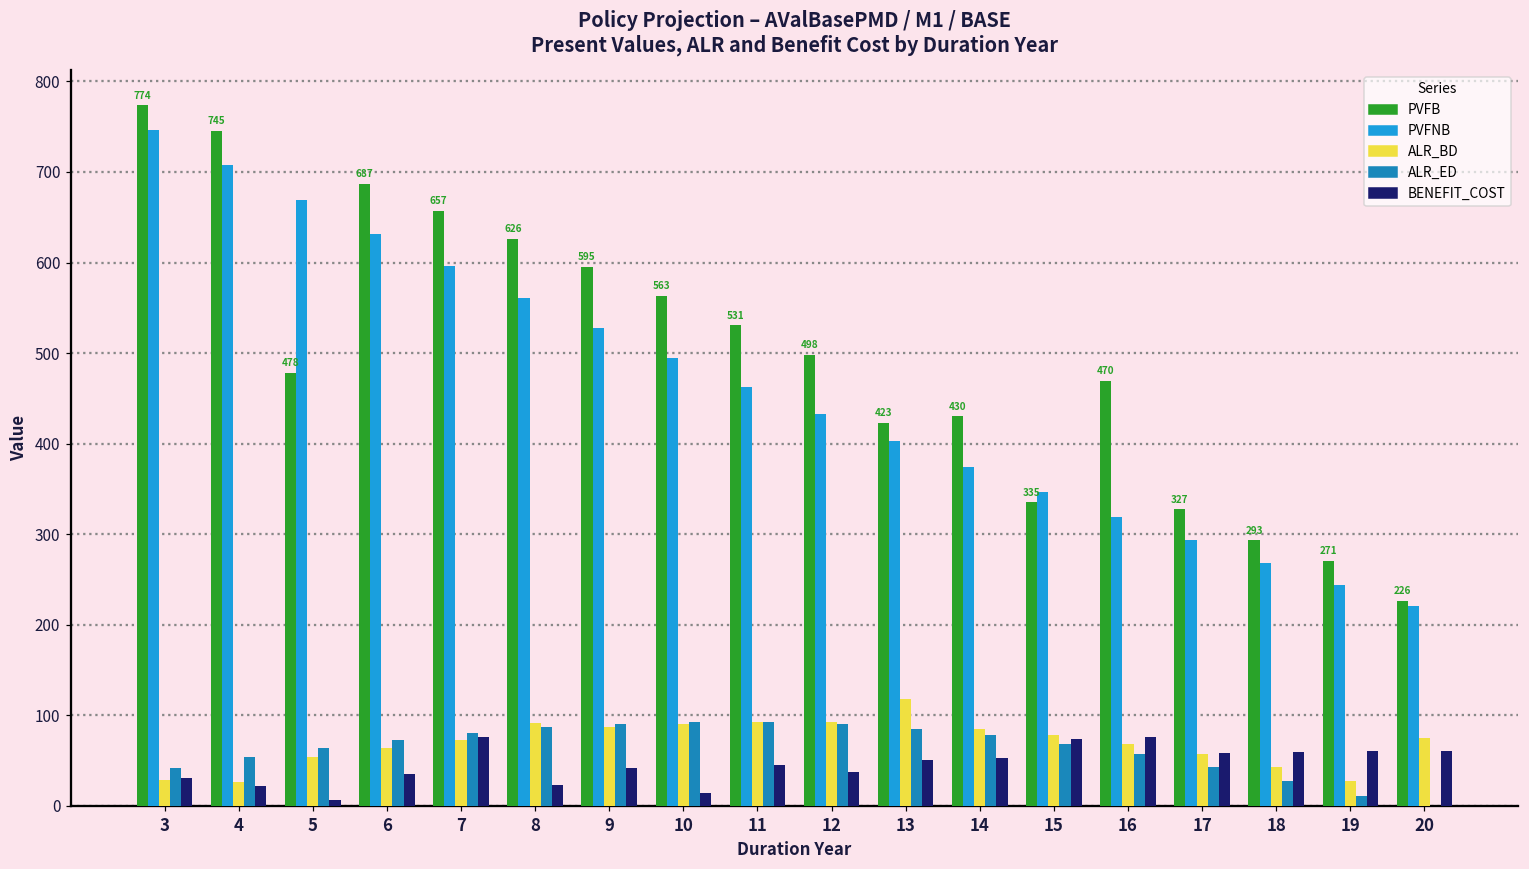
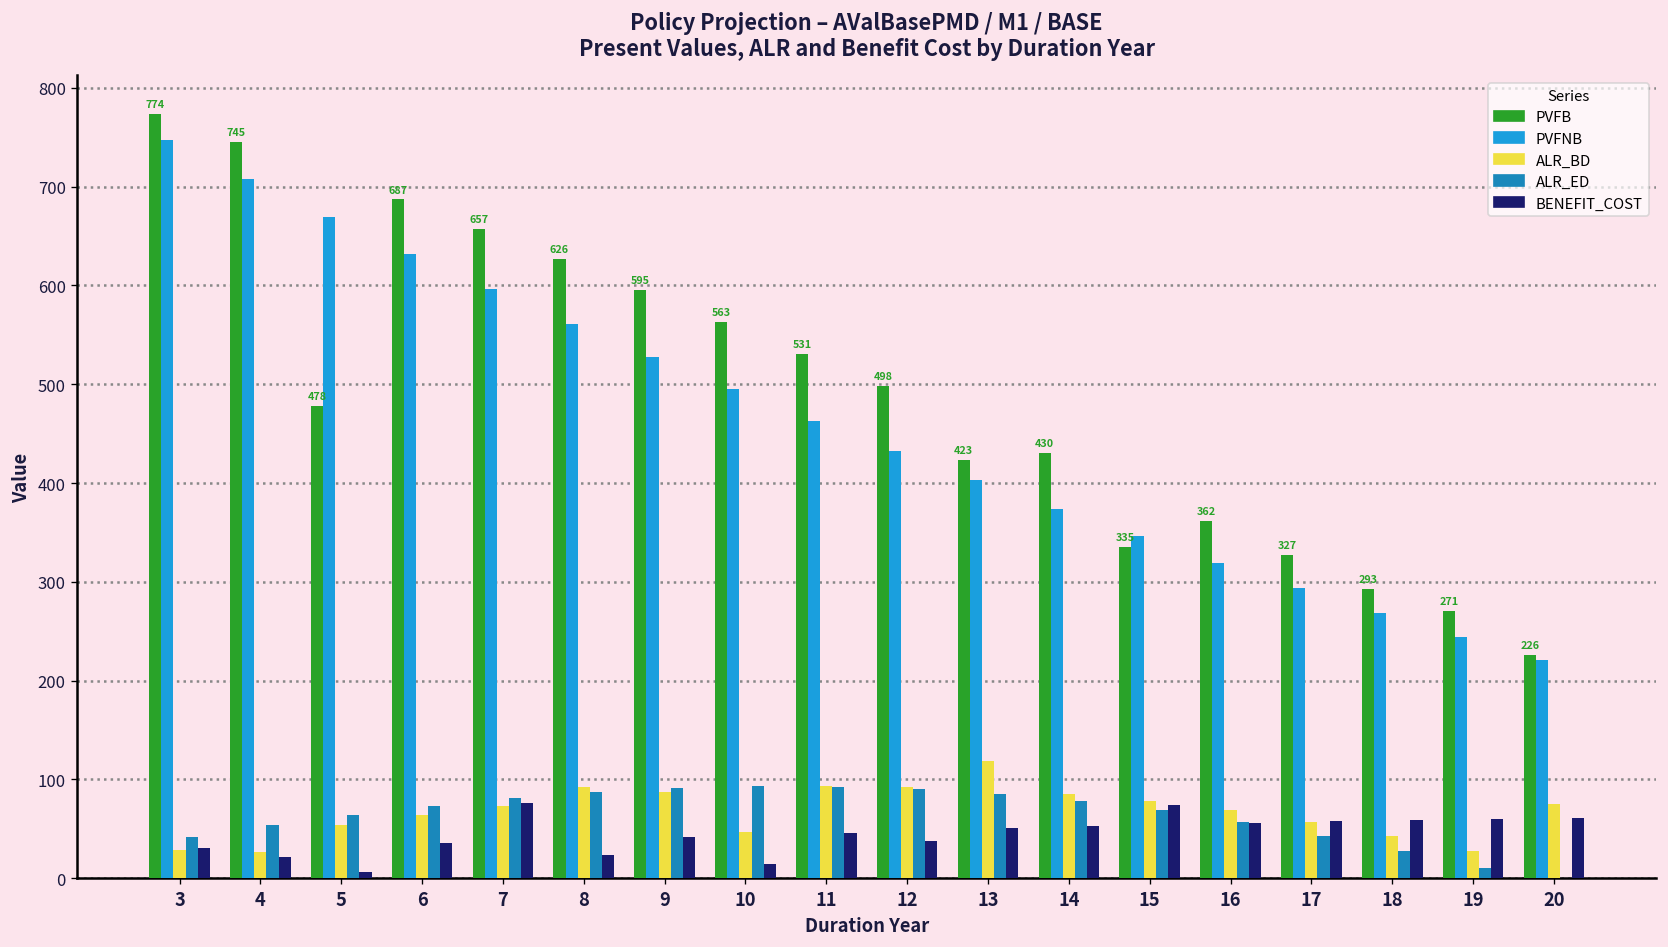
  {
    "PVFB": {
      "3": 774,
      "4": 745,
      "5": 478,
      "6": 687,
      "7": 657,
      "8": 626,
      "9": 595,
      "10": 563,
      "11": 531,
      "12": 498,
      "13": 423,
      "14": 430,
      "15": 335,
-     "16": 470,
+     "16": 362,
      "17": 327,
      "18": 293,
      "19": 271,
      "20": 226
    },
    "ALR_BD": {
      "3": 30,
      "4": 30,
      "5": 50,
      "6": 60,
      "7": 70,
      "8": 90,
      "9": 90,
-     "10": 90,
+     "10": 50,
      "11": 90,
      "12": 90,
      "13": 120,
      "14": 90,
      "15": 80,
      "16": 70,
      "17": 60,
      "18": 40,
      "19": 30,
      "20": 70
    },
    "BENEFIT_COST": {
      "3": 30,
      "4": 20,
      "5": 10,
      "6": 40,
      "7": 80,
      "8": 20,
      "9": 40,
      "10": 10,
      "11": 50,
      "12": 40,
      "13": 50,
      "14": 50,
      "15": 70,
-     "16": 80,
+     "16": 60,
      "17": 60,
      "18": 60,
      "19": 60,
      "20": 60
    }
  }
